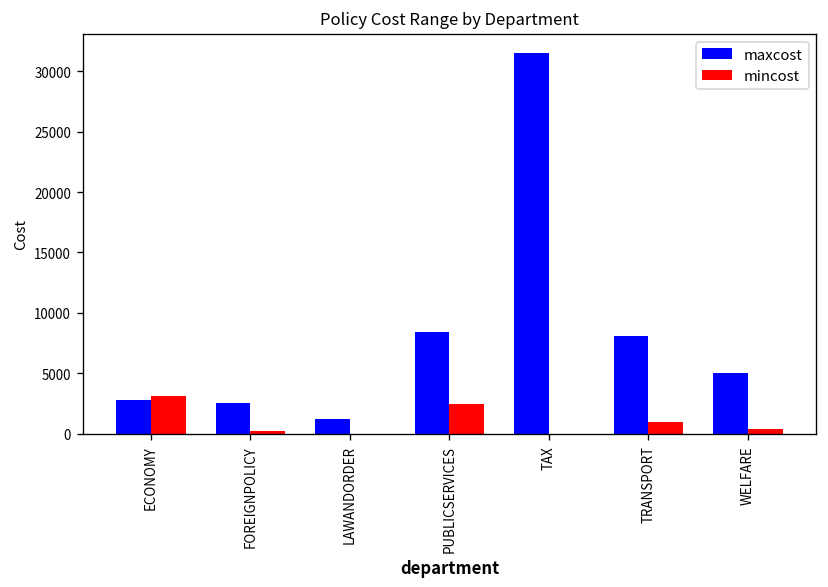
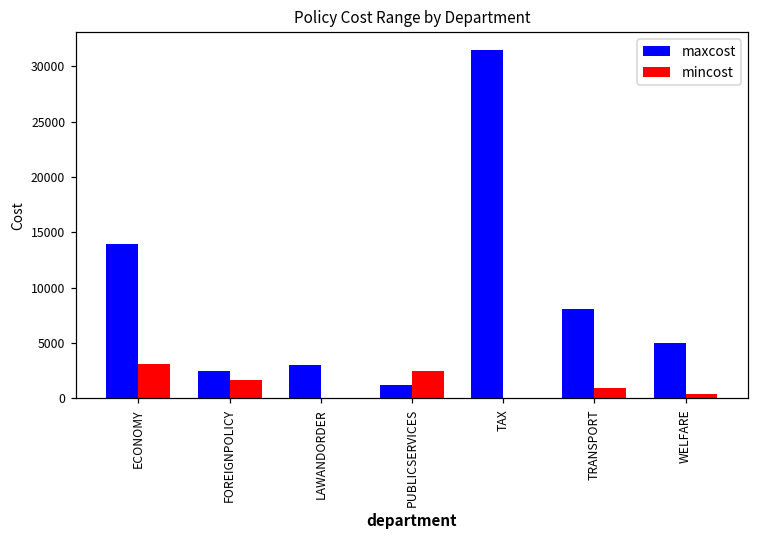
  {
    "maxcost": {
-     "ECONOMY": 2800,
+     "ECONOMY": 14000,
      "FOREIGNPOLICY": 2500,
-     "LAWANDORDER": 1200,
-     "PUBLICSERVICES": 8400,
+     "LAWANDORDER": 3000,
+     "PUBLICSERVICES": 1200,
      "TAX": 31500,
      "TRANSPORT": 8100,
      "WELFARE": 5000
    },
    "mincost": {
      "ECONOMY": 3100,
-     "FOREIGNPOLICY": 200,
+     "FOREIGNPOLICY": 1700,
      "LAWANDORDER": 0,
      "PUBLICSERVICES": 2400,
      "TAX": 0,
      "TRANSPORT": 1000,
      "WELFARE": 400
    }
  }
